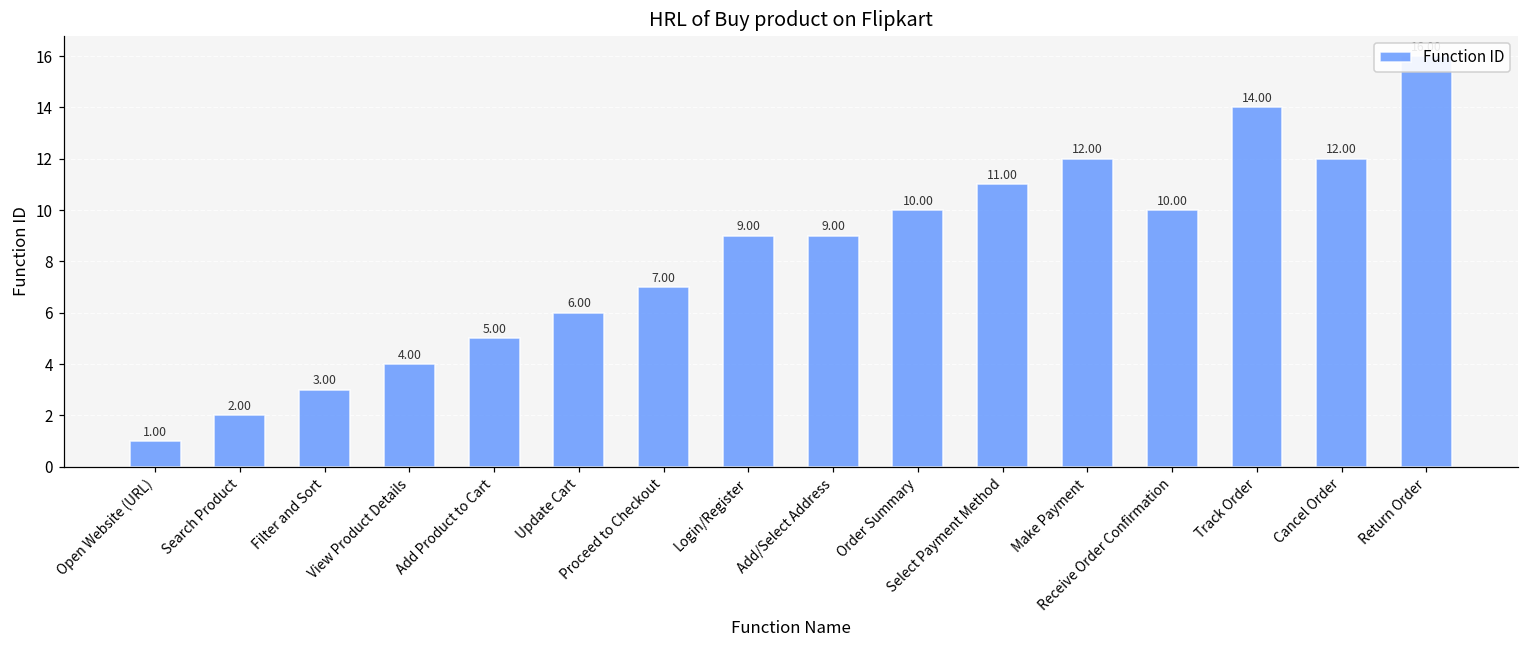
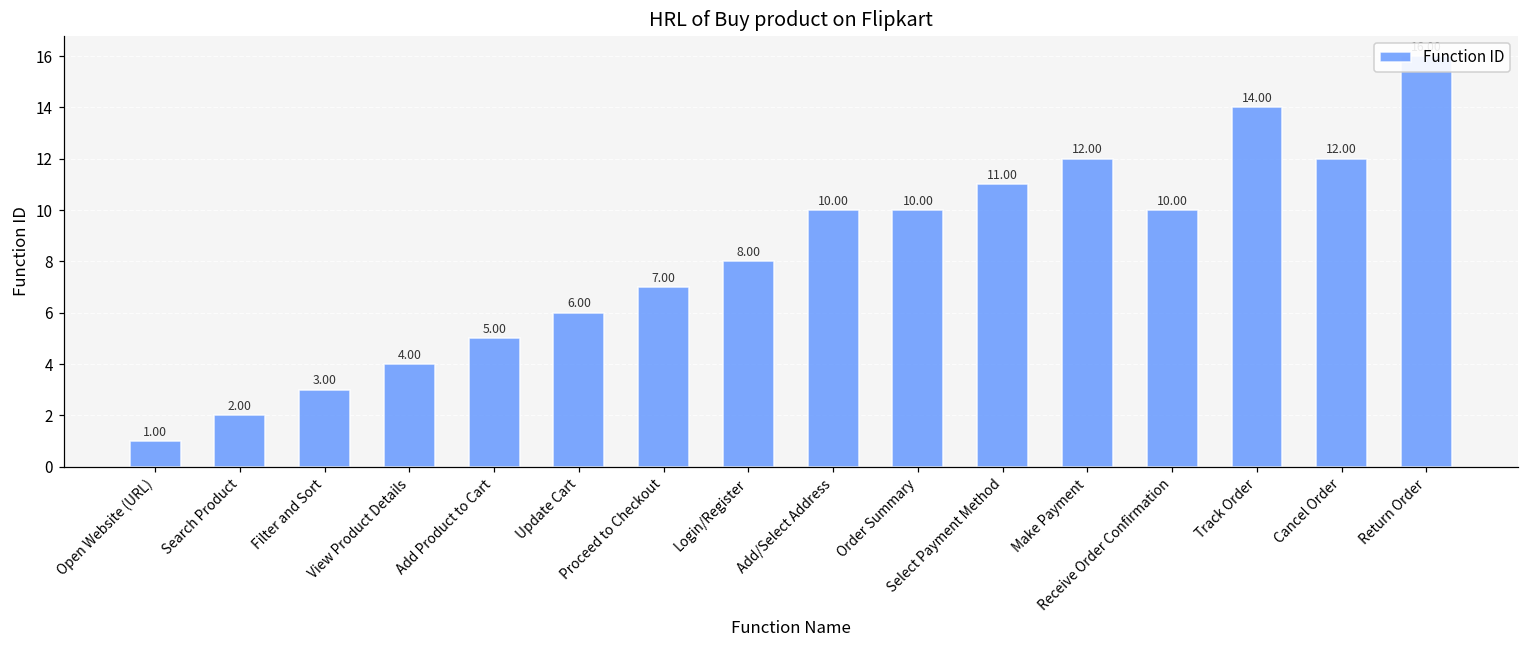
  {
    "Open Website (URL)": 1.00,
    "Search Product": 2.00,
    "Filter and Sort": 3.00,
    "View Product Details": 4.00,
    "Add Product to Cart": 5.00,
    "Update Cart": 6.00,
    "Proceed to Checkout": 7.00,
-   "Login/Register": 9.00,
-   "Add/Select Address": 9.00,
+   "Login/Register": 8.00,
+   "Add/Select Address": 10.00,
    "Order Summary": 10.00,
    "Select Payment Method": 11.00,
    "Make Payment": 12.00,
    "Receive Order Confirmation": 10.00,
    "Track Order": 14.00,
    "Cancel Order": 12.00
  }
